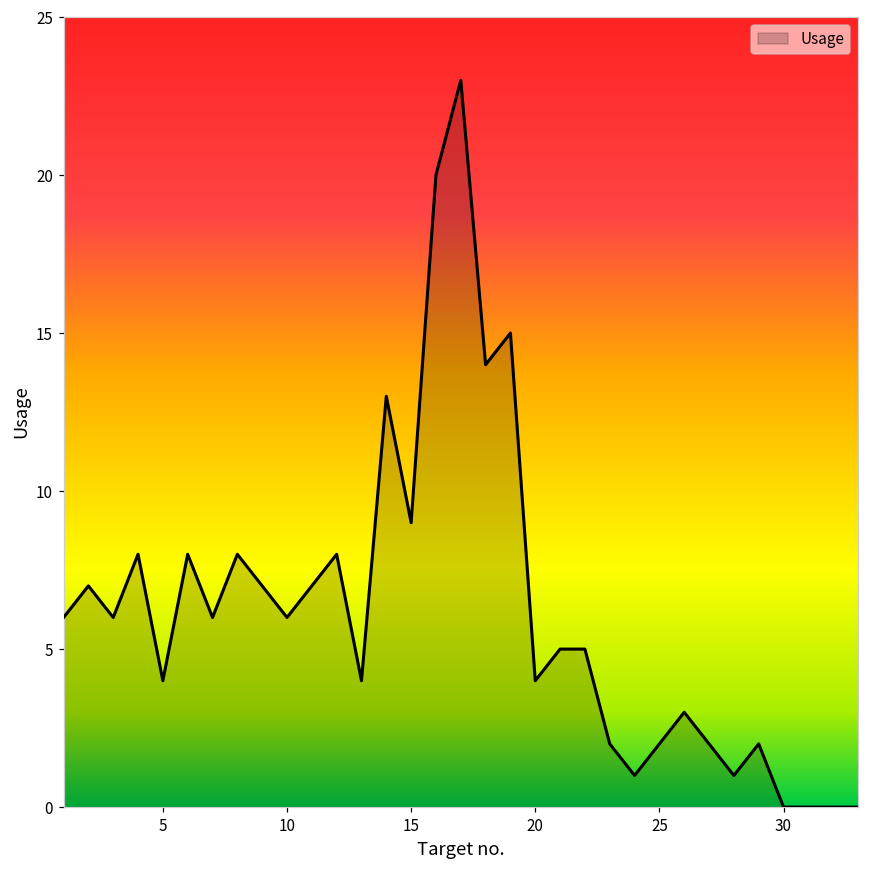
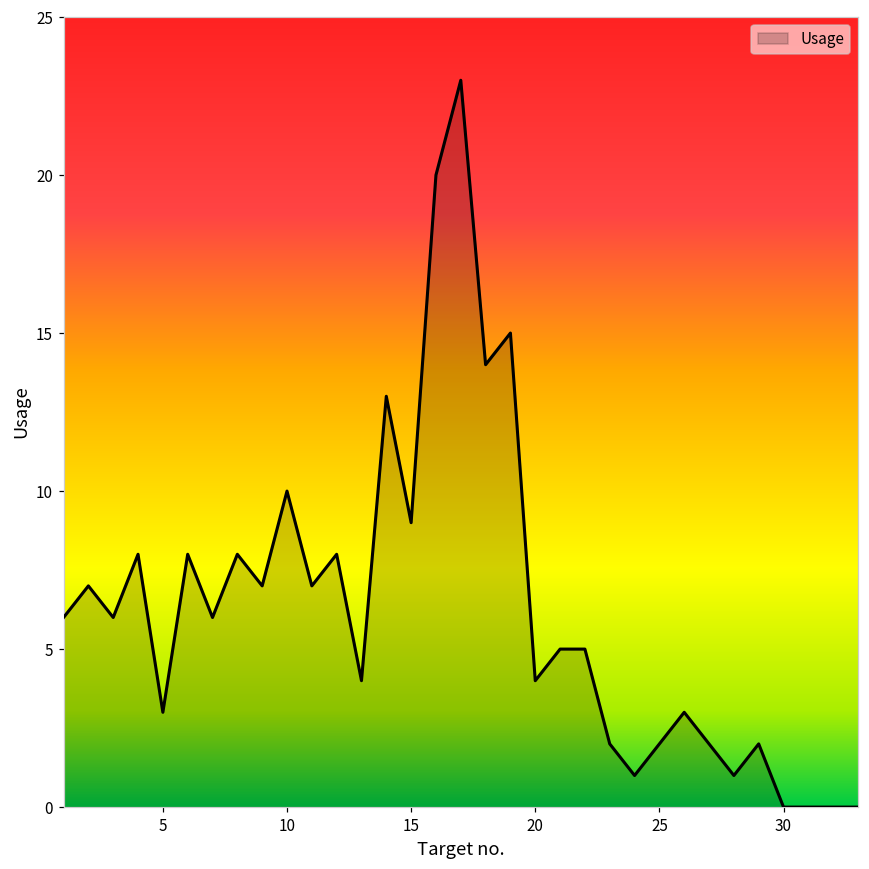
  {
-   "5": 4,
-   "10": 6,
+   "5": 3,
+   "10": 10,
    "15": 9,
    "20": 4,
    "25": 2,
    "30": 0
  }
